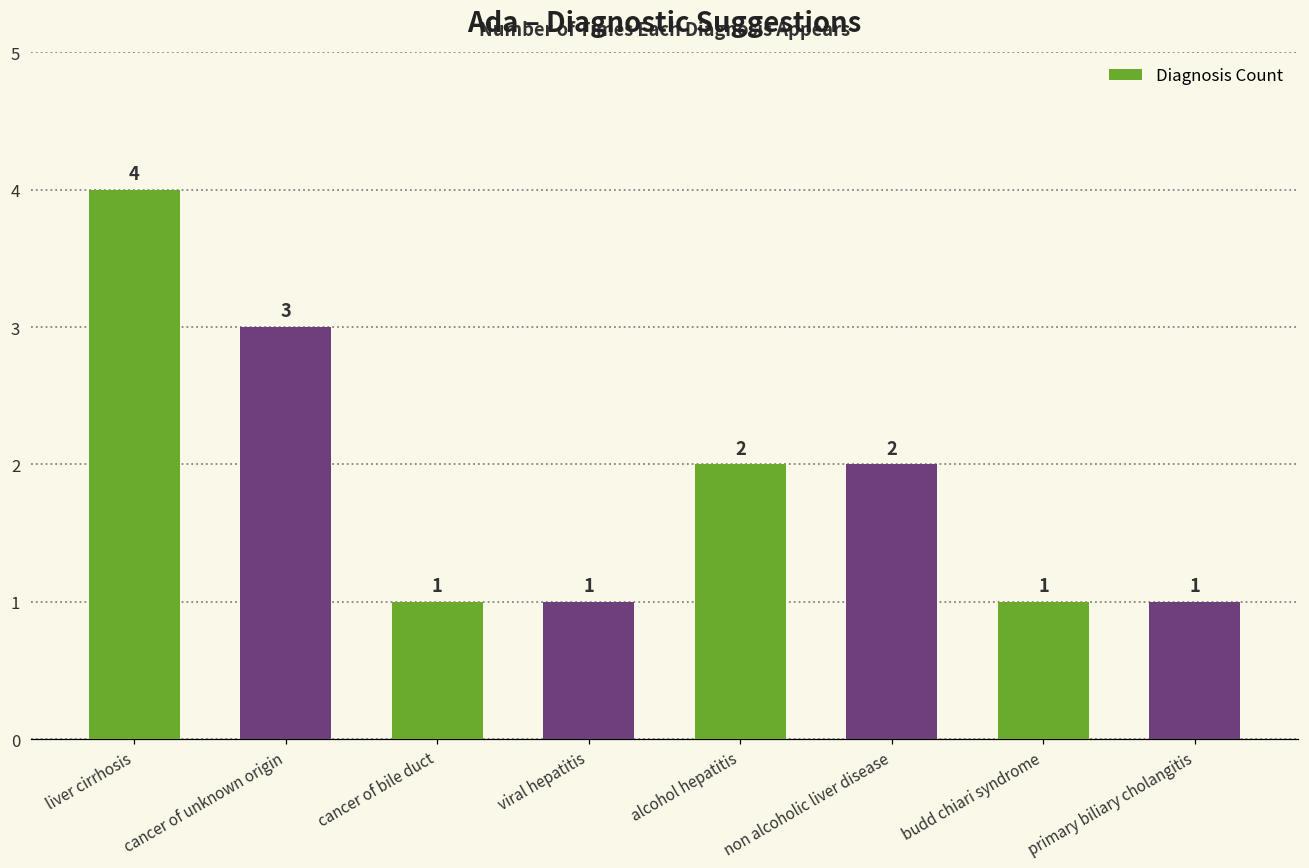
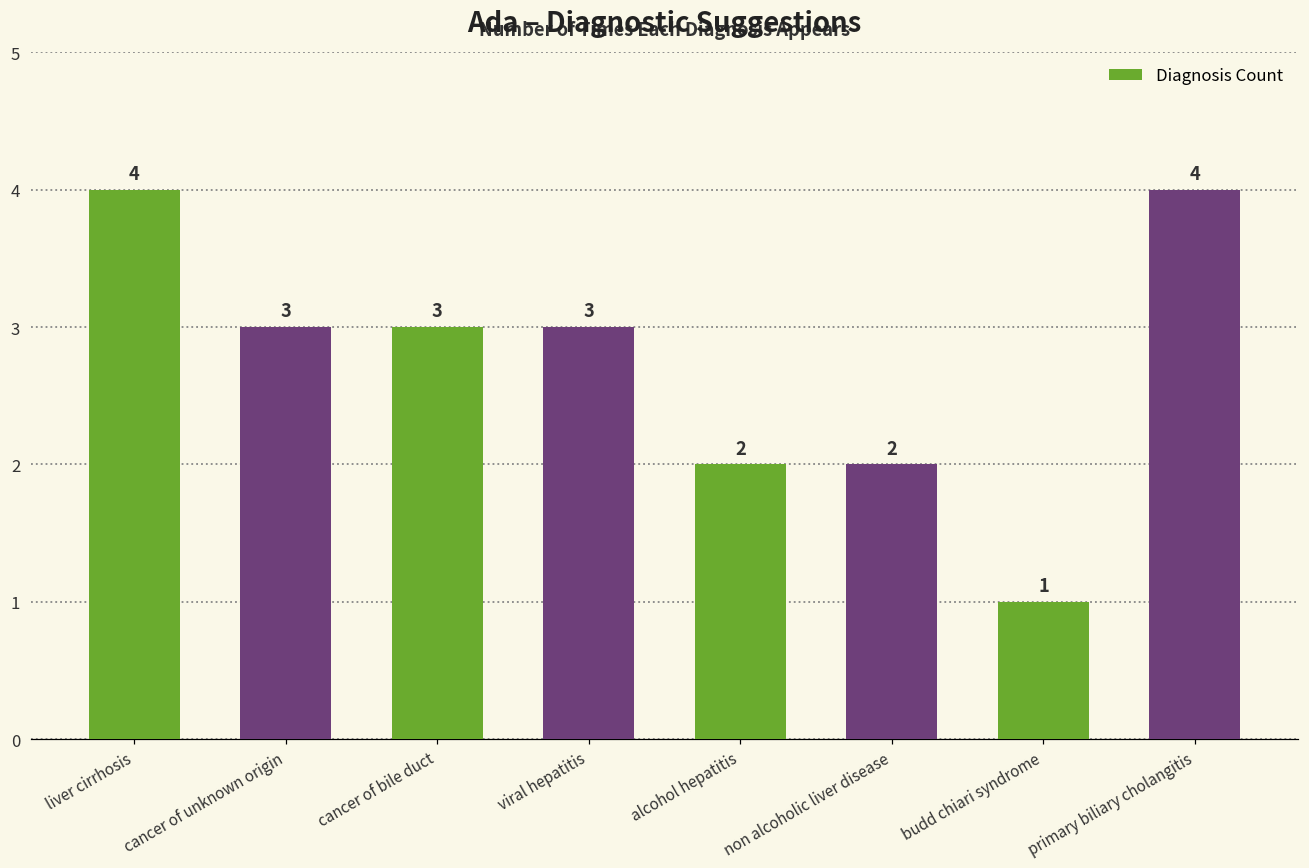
  {
    "liver cirrhosis": 4,
    "cancer of unknown origin": 3,
-   "cancer of bile duct": 1,
-   "viral hepatitis": 1,
+   "cancer of bile duct": 3,
+   "viral hepatitis": 3,
    "alcohol hepatitis": 2,
    "non alcoholic liver disease": 2,
    "budd chiari syndrome": 1,
-   "primary biliary cholangitis": 1
+   "primary biliary cholangitis": 4
  }
